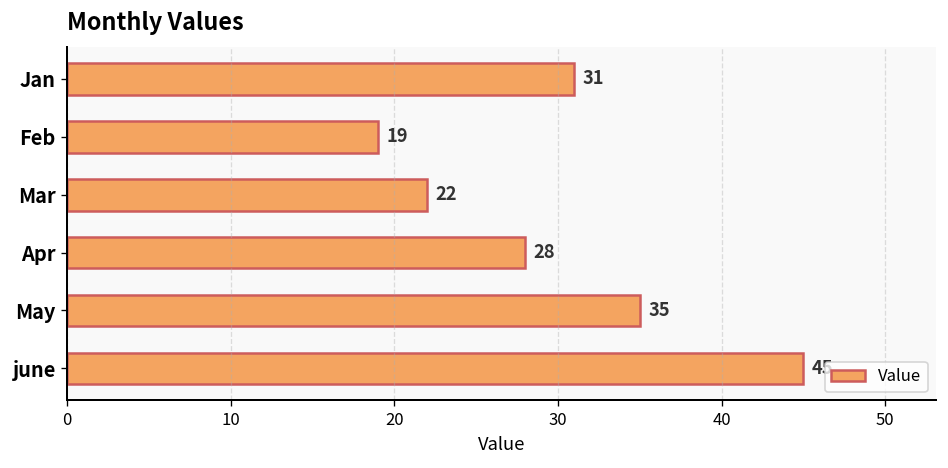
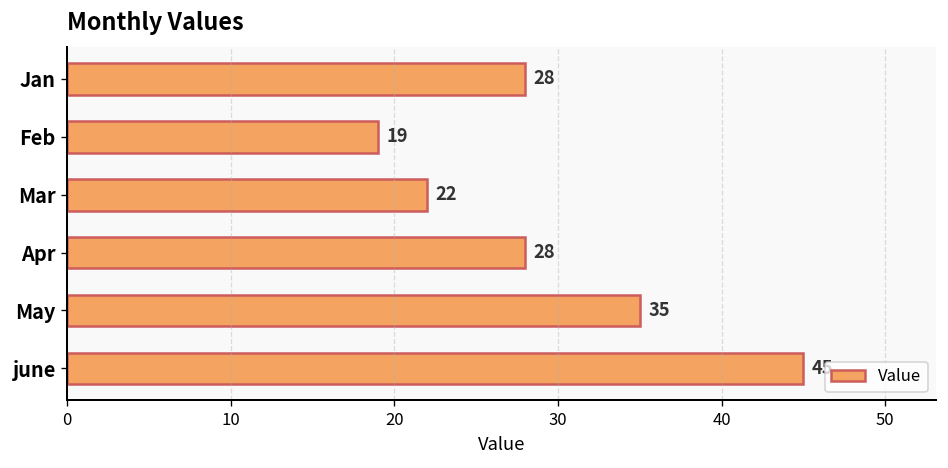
  {
-   "Jan": 31,
+   "Jan": 28,
    "Feb": 19,
    "Mar": 22,
    "Apr": 28,
    "May": 35
  }
